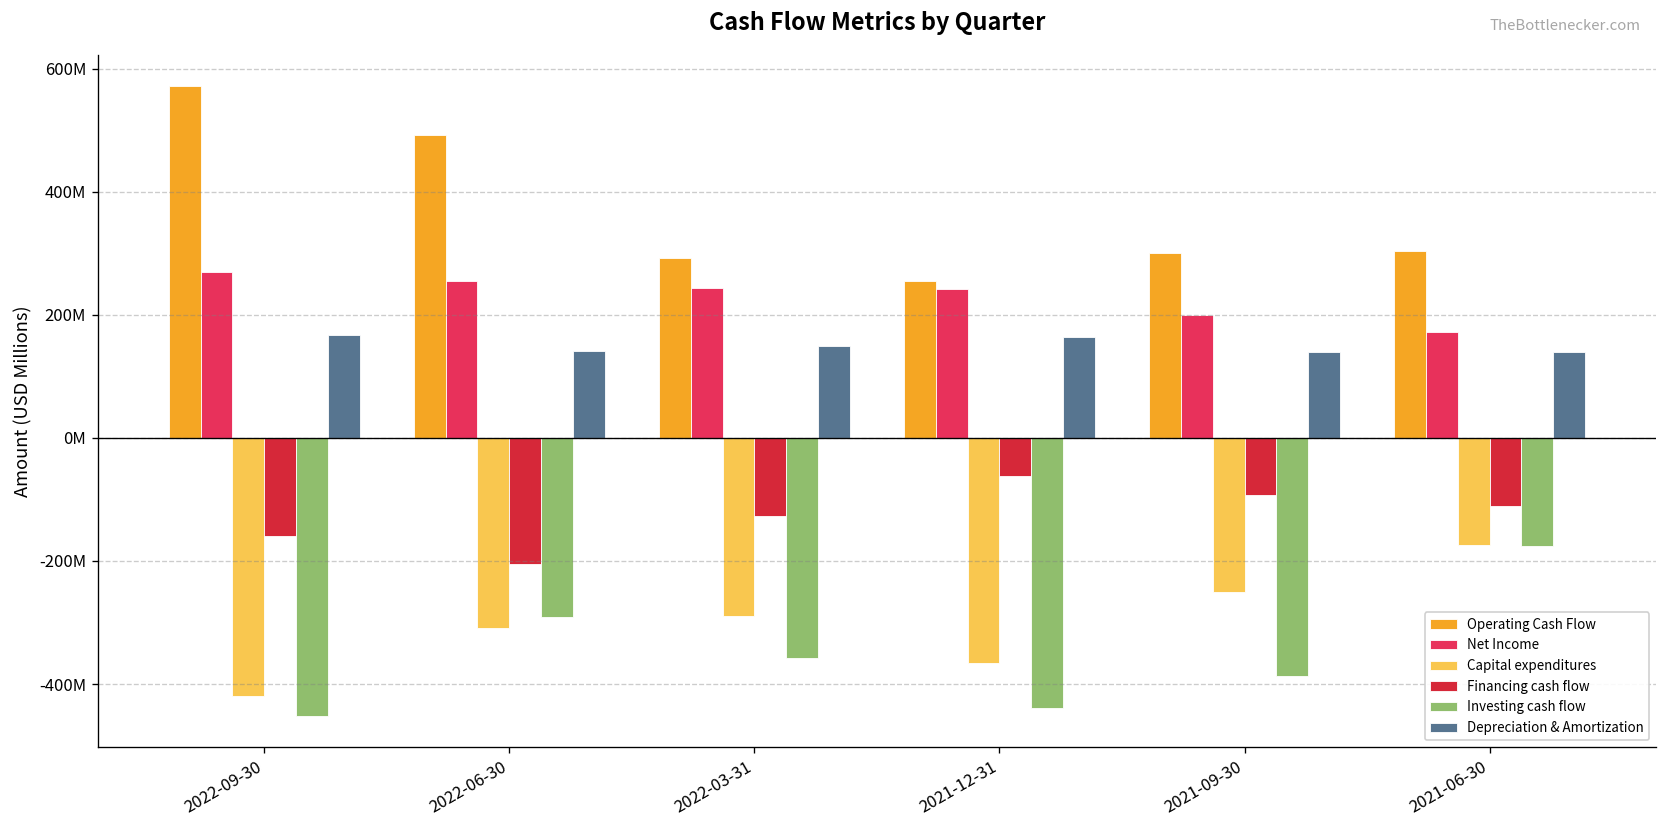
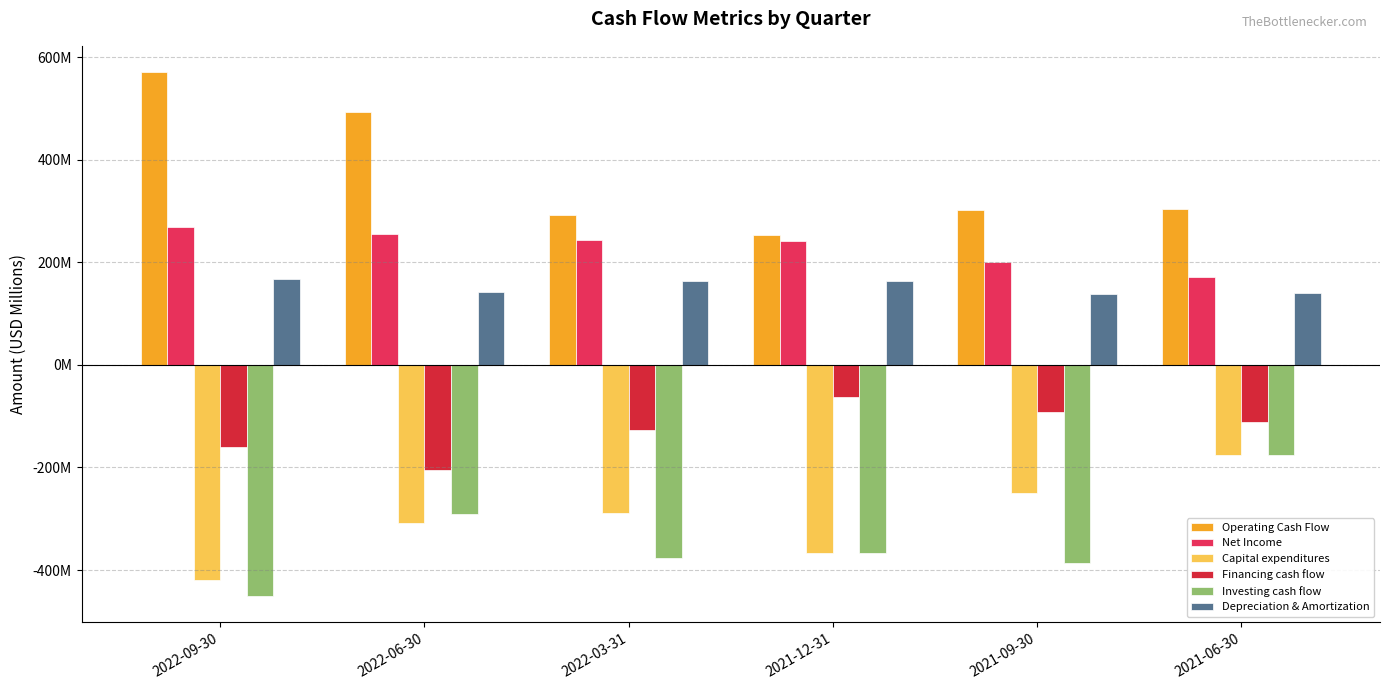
  {
    "Investing cash flow": {
      "2022-09-30": -450000000,
      "2022-06-30": -290000000,
-     "2022-03-31": -360000000,
-     "2021-12-31": -440000000,
+     "2022-03-31": -380000000,
+     "2021-12-31": -370000000,
      "2021-09-30": -390000000,
      "2021-06-30": -170000000
    },
    "Depreciation & Amortization": {
      "2022-09-30": 170000000,
      "2022-06-30": 140000000,
-     "2022-03-31": 150000000,
+     "2022-03-31": 160000000,
      "2021-12-31": 160000000,
      "2021-09-30": 140000000,
      "2021-06-30": 140000000
    }
  }
